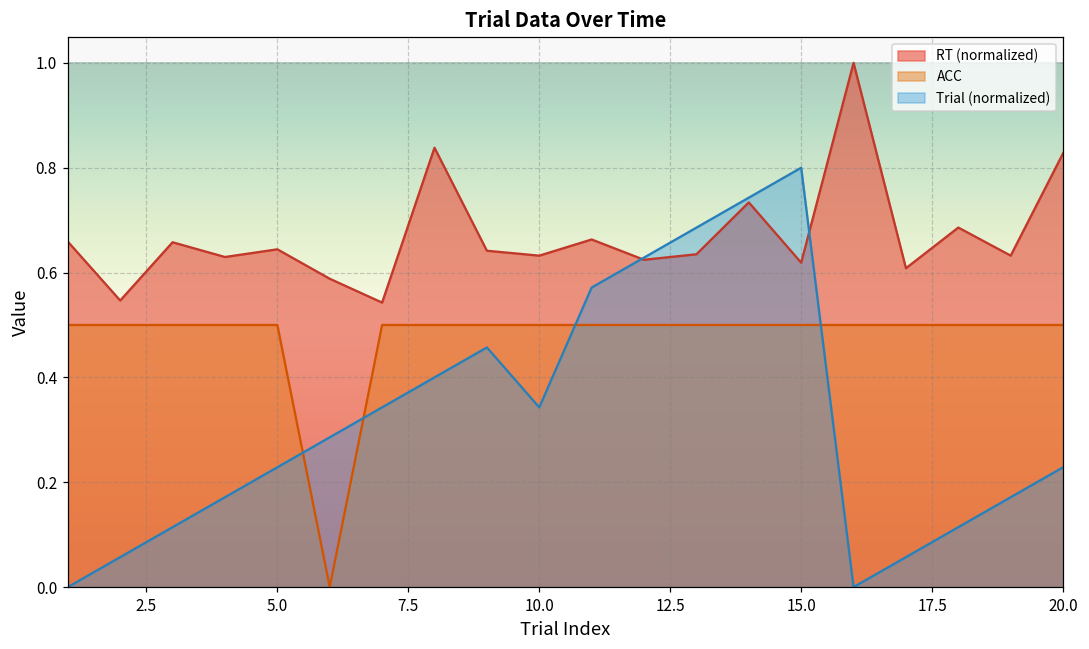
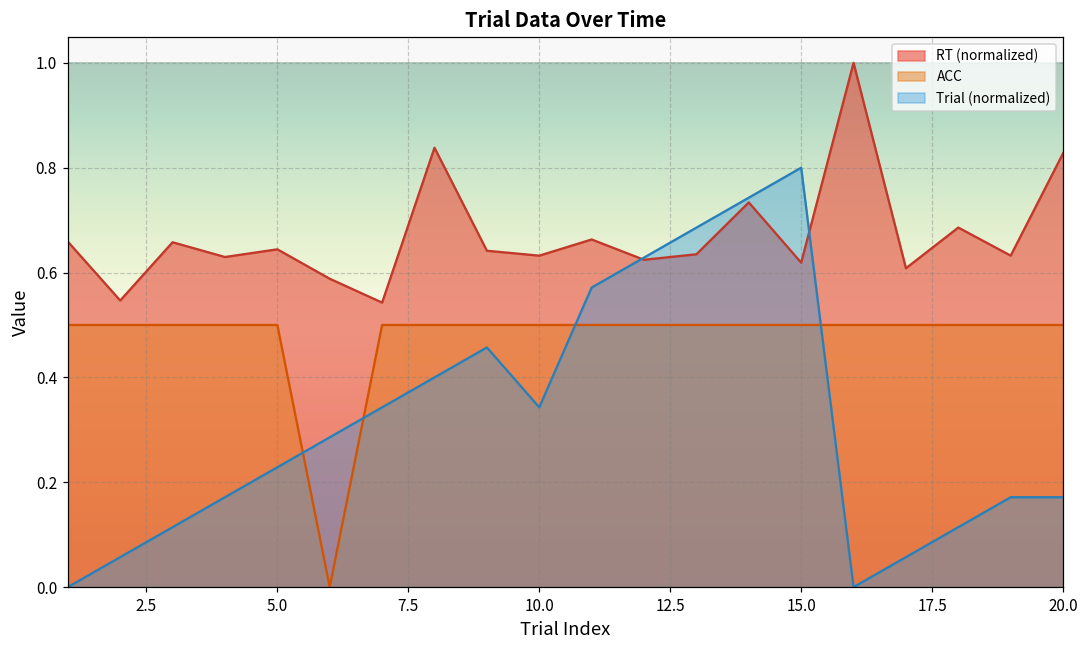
  {
    "Trial (normalized)": {
      "5.0": 0.23,
      "10.0": 0.34,
      "15.0": 0.80,
-     "20.0": 0.23
+     "20.0": 0.17
    }
  }
